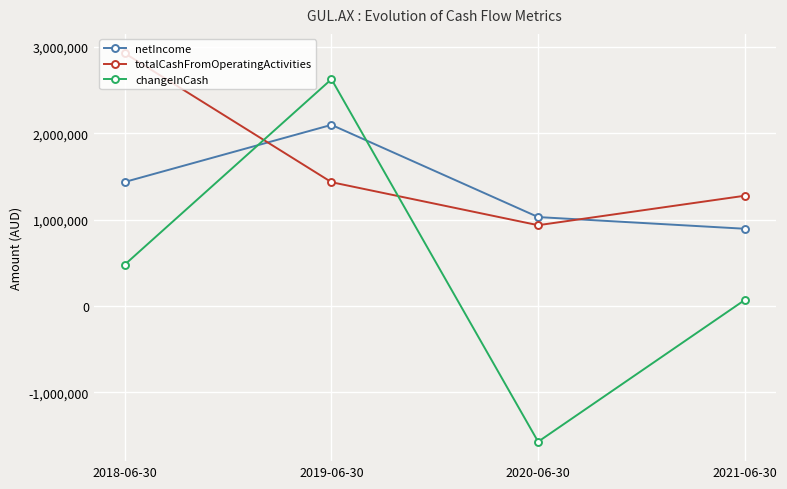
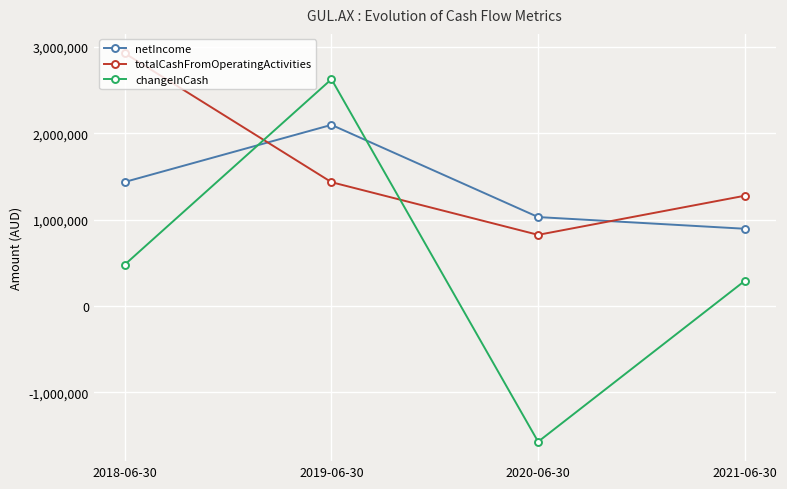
  {
    "netIncome": {
      "2018-06-30": "1,400,000",
      "2019-06-30": "2,100,000",
      "2020-06-30": "1,000,000",
      "2021-06-30": "900,000"
    },
    "totalCashFromOperatingActivities": {
      "2019-06-30": "1,400,000",
-     "2020-06-30": "900,000",
+     "2020-06-30": "800,000",
      "2021-06-30": "1,300,000"
    },
    "changeInCash": {
      "2018-06-30": "500,000",
      "2019-06-30": "2,600,000",
      "2020-06-30": "-1,600,000",
-     "2021-06-30": "100,000"
+     "2021-06-30": "300,000"
    }
  }
